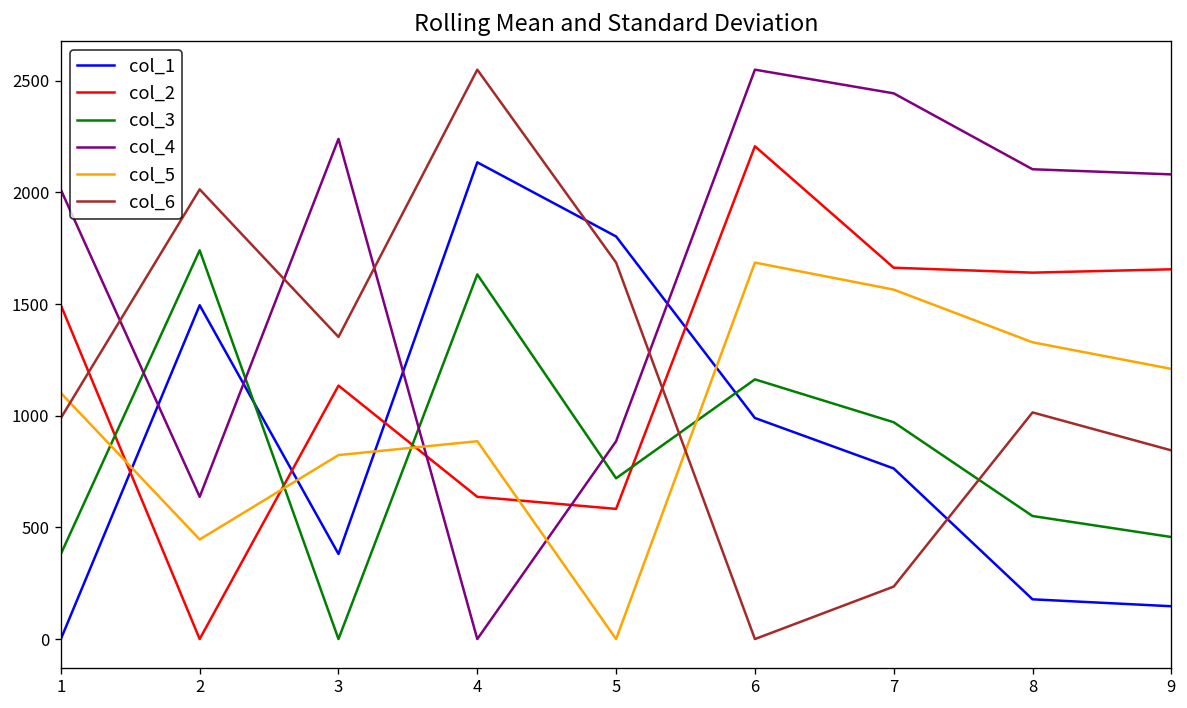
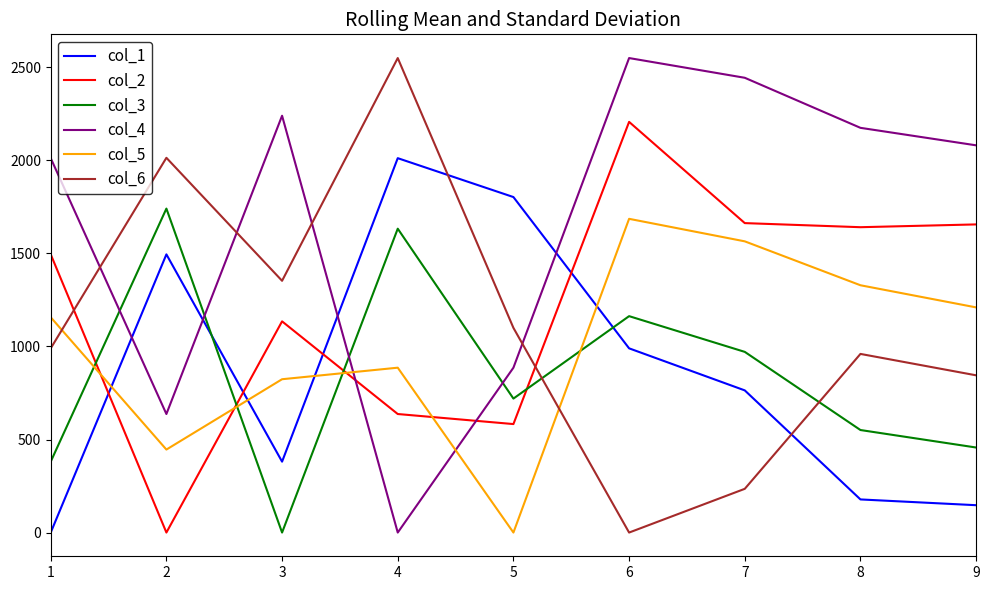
  {
    "col_1": {
      "1": 0,
      "2": 1500,
      "3": 380,
-     "4": 2140,
+     "4": 2010,
      "5": 1800,
      "6": 990,
      "7": 760,
      "8": 180,
      "9": 150
    },
    "col_2": {
      "1": 1500,
      "2": 0,
      "3": 1140,
      "4": 640,
      "5": 580,
      "6": 2210,
      "7": 1660,
      "8": 1640,
      "9": 1660
    },
    "col_3": {
      "1": 380,
      "2": 1740,
      "3": 0,
      "4": 1630,
      "5": 720,
      "6": 1160,
      "7": 970,
      "8": 550,
      "9": 460
    },
    "col_4": {
      "1": 2010,
      "2": 640,
      "3": 2240,
      "4": 0,
      "5": 890,
      "6": 2550,
      "7": 2440,
-     "8": 2100,
+     "8": 2180,
      "9": 2080
    },
    "col_5": {
-     "1": 1100,
+     "1": 1160,
      "2": 450,
      "3": 820,
      "4": 890,
      "5": 0,
      "6": 1690,
      "7": 1570,
      "8": 1330,
      "9": 1210
    },
    "col_6": {
      "1": 990,
      "2": 2010,
      "3": 1350,
      "4": 2550,
-     "5": 1690,
+     "5": 1100,
      "6": 0,
      "7": 240,
-     "8": 1020,
+     "8": 960,
      "9": 850
    }
  }
